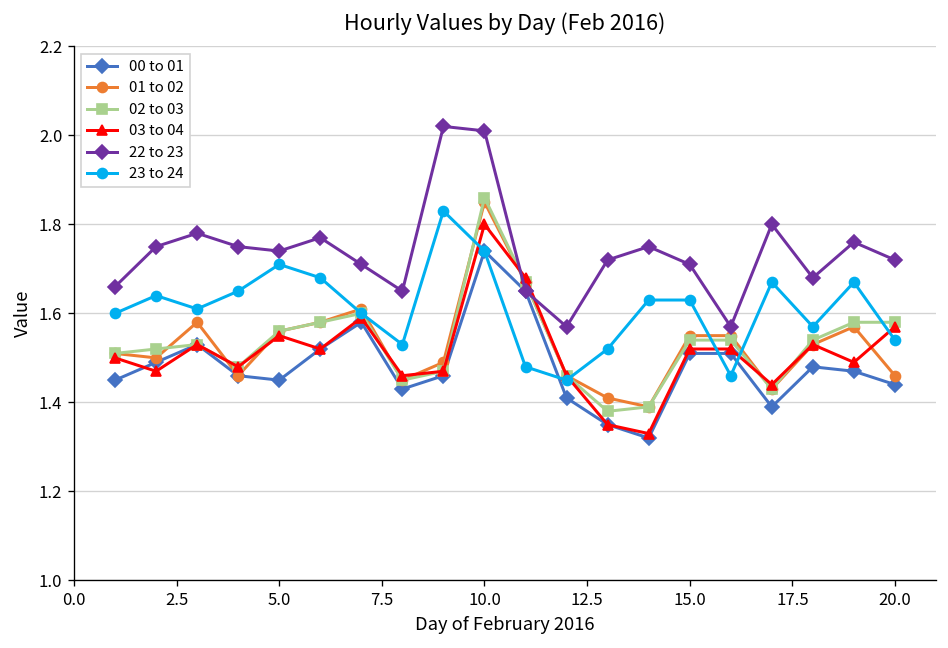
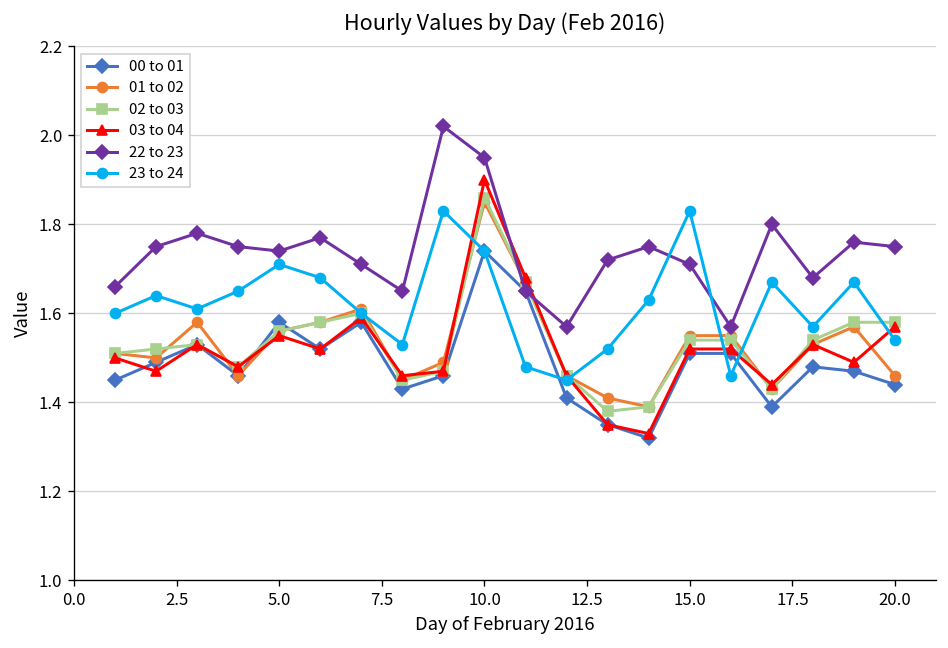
  {
    "00 to 01": {
-     "5.0": 1.45,
+     "5.0": 1.58,
      "15.0": 1.51,
      "20.0": 1.44
    },
    "01 to 02": {
      "10.0": 1.85,
      "15.0": 1.55,
      "20.0": 1.46
    },
    "02 to 03": {
      "10.0": 1.86,
      "15.0": 1.54,
      "20.0": 1.58
    },
    "03 to 04": {
      "5.0": 1.55,
-     "10.0": 1.8,
+     "10.0": 1.9,
      "15.0": 1.52,
      "20.0": 1.57
    },
    "22 to 23": {
      "5.0": 1.74,
-     "10.0": 2.01,
+     "10.0": 1.95,
      "15.0": 1.71,
-     "20.0": 1.72
+     "20.0": 1.75
    },
    "23 to 24": {
      "5.0": 1.71,
-     "15.0": 1.63,
+     "15.0": 1.83,
      "20.0": 1.54
    }
  }
